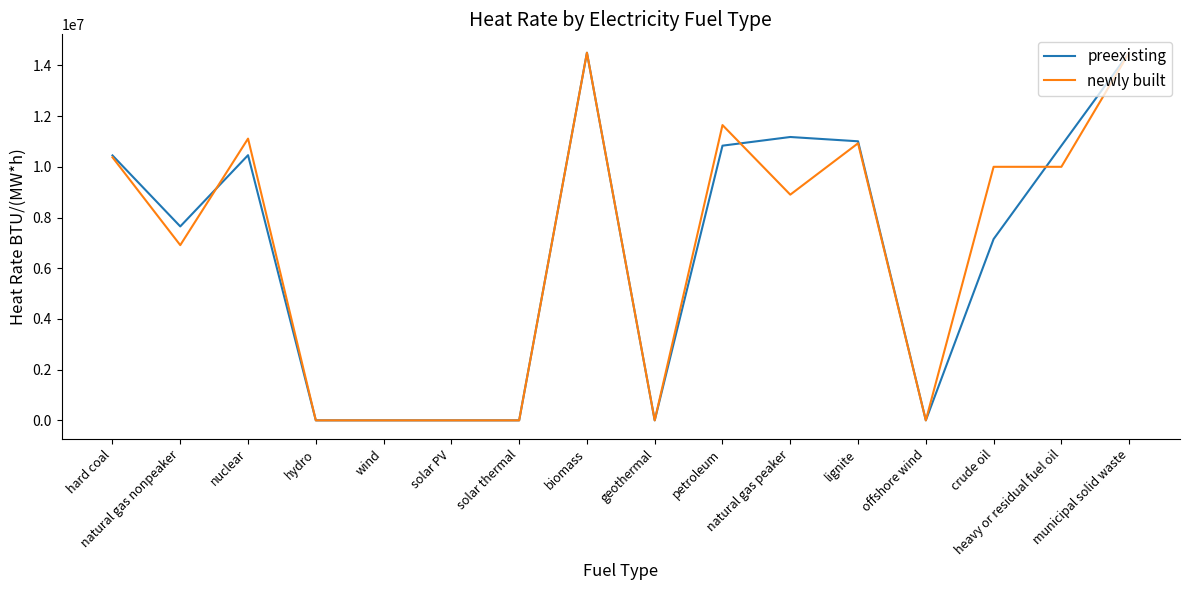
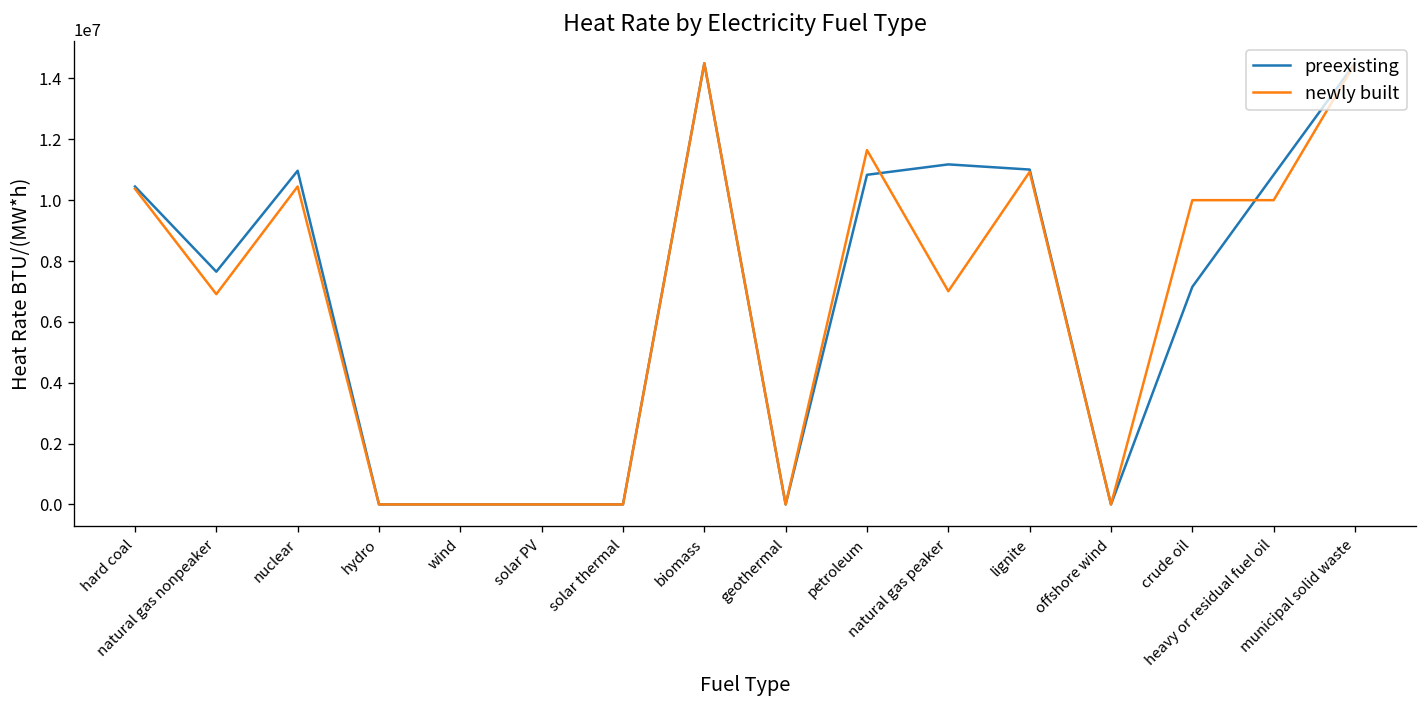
  {
    "preexisting": {
      "natural gas nonpeaker": 7600000,
-     "nuclear": 10500000,
+     "nuclear": 11000000,
      "petroleum": 10800000,
      "natural gas peaker": 11200000,
      "crude oil": 7200000,
      "heavy or residual fuel oil": 10800000
    },
    "newly built": {
      "natural gas nonpeaker": 6900000,
-     "nuclear": 11100000,
+     "nuclear": 10500000,
      "petroleum": 11600000,
-     "natural gas peaker": 8900000,
+     "natural gas peaker": 7000000,
      "crude oil": 10000000,
      "heavy or residual fuel oil": 10000000
    }
  }
